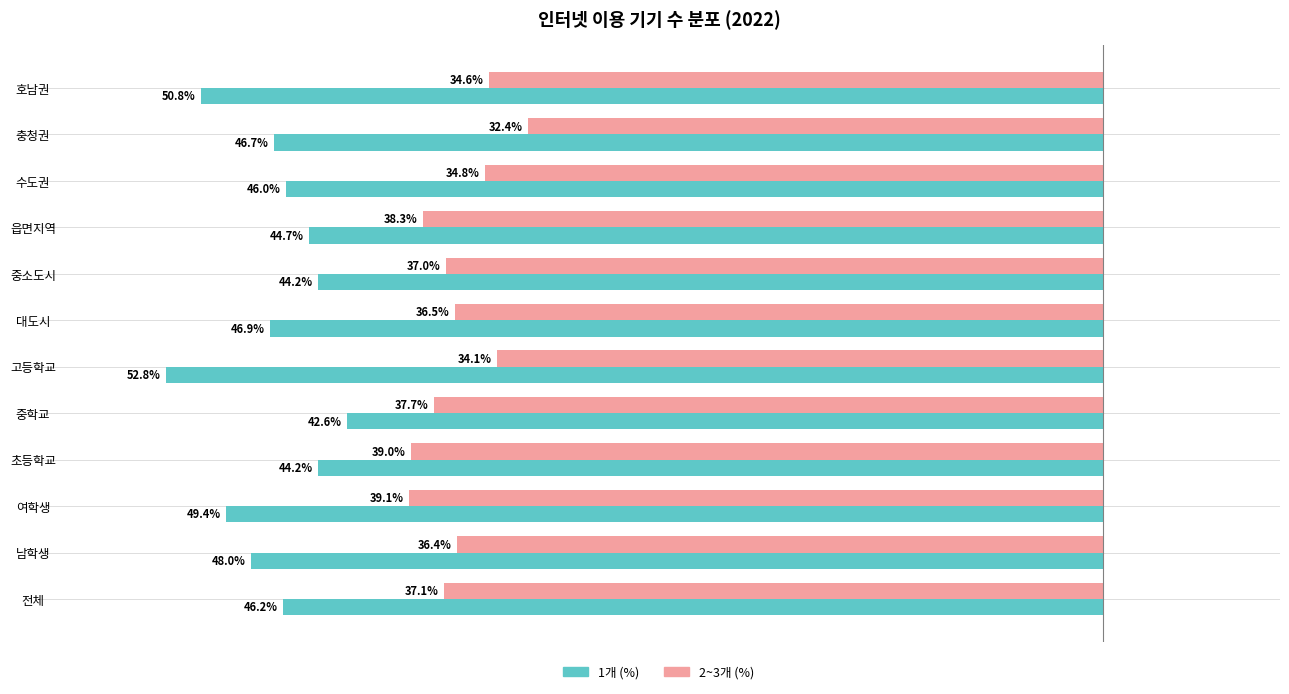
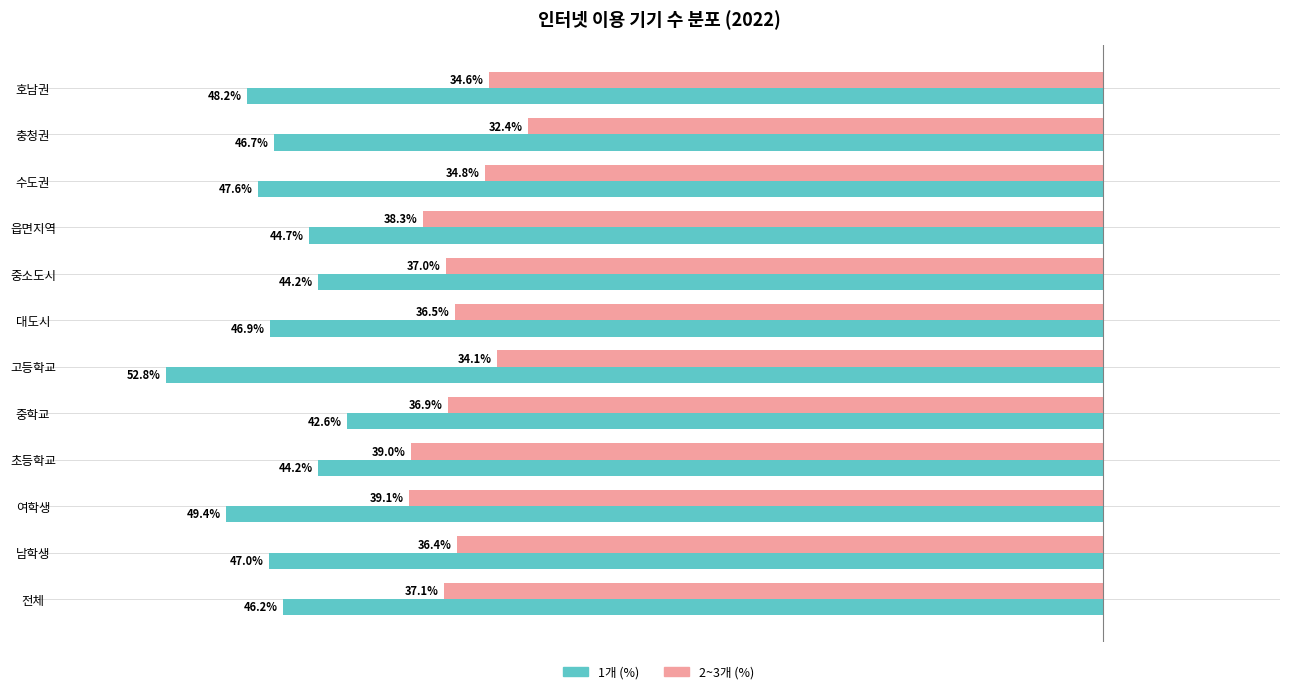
  {
    "1개 (%)": {
-     "호남권": "50.8%",
-     "수도권": "46.0%",
-     "남학생": "48.0%"
+     "호남권": "48.2%",
+     "수도권": "47.6%",
+     "남학생": "47.0%"
    },
    "2~3개 (%)": {
-     "중학교": "37.7%"
+     "중학교": "36.9%"
    }
  }
